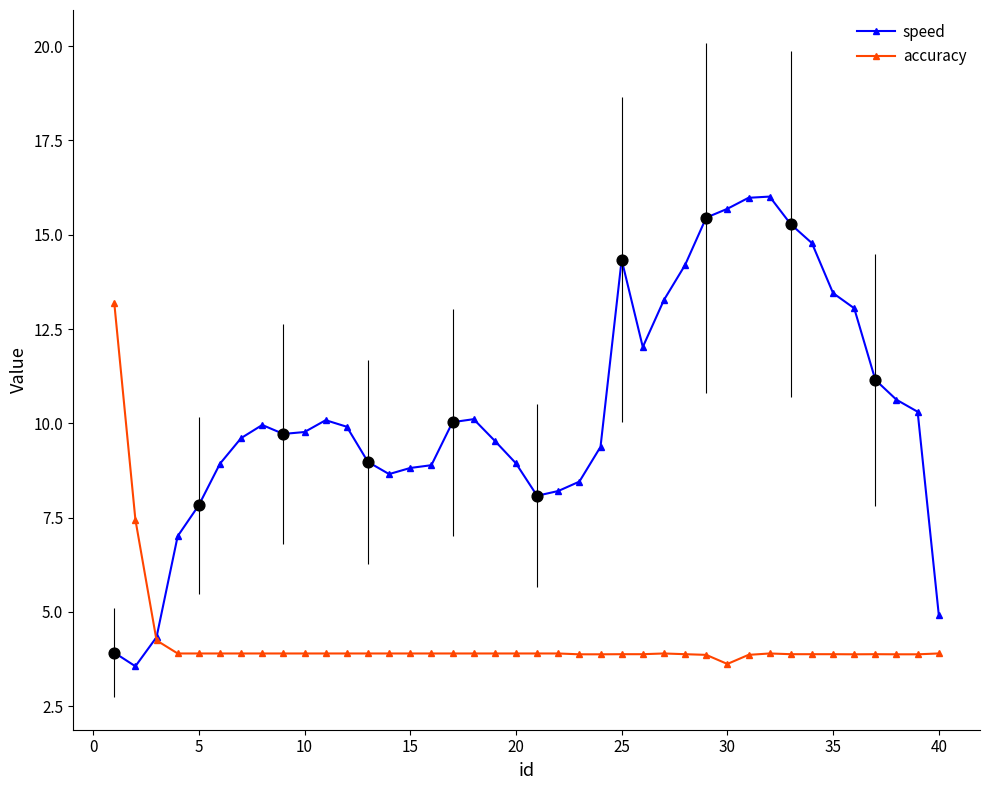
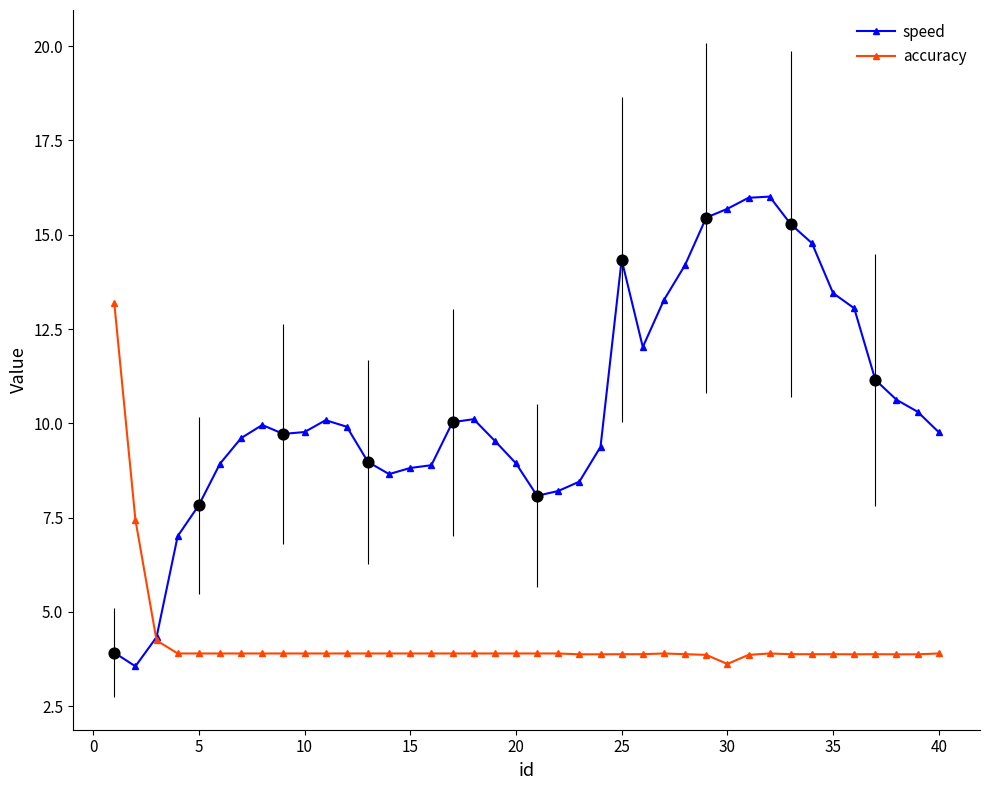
  {
    "speed": {
      "10": 9.8,
      "15": 8.8,
      "20": 8.9,
      "30": 15.7,
      "35": 13.5,
-     "40": 4.9
+     "40": 9.8
    },
    "accuracy": {
      "5": 3.9,
      "10": 3.9,
      "15": 3.9,
      "20": 3.9,
      "25": 3.9,
      "30": 3.6,
      "35": 3.9,
      "40": 3.9
    }
  }
